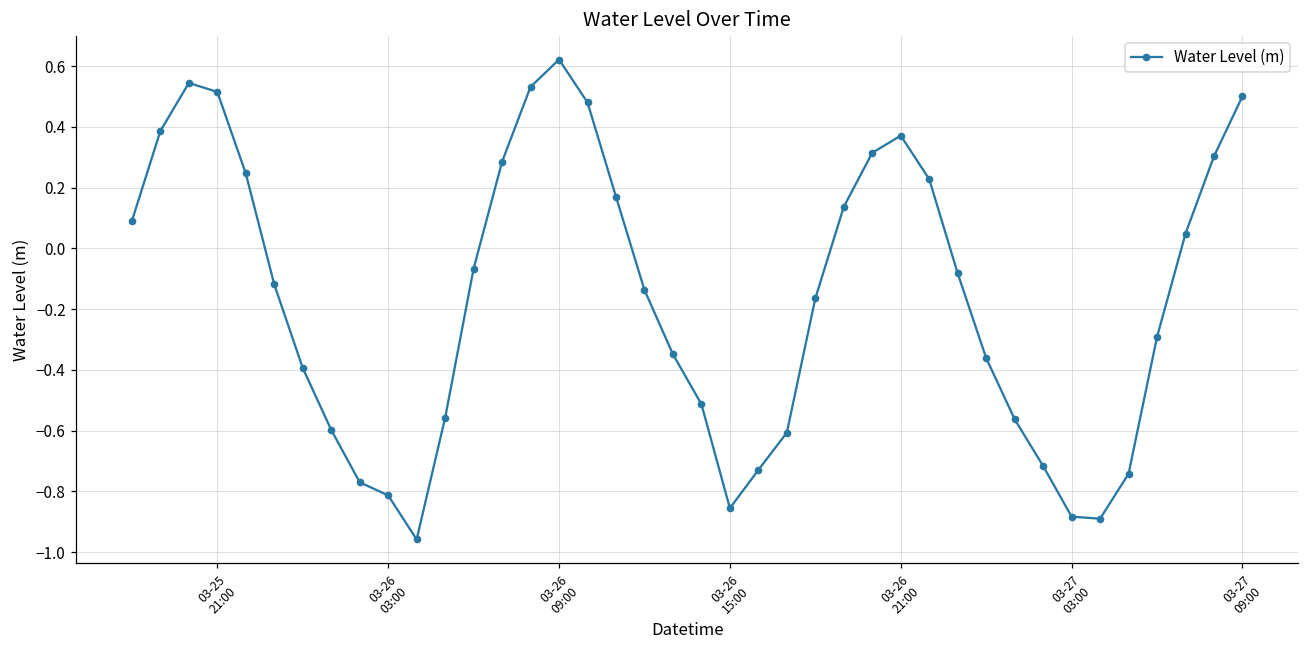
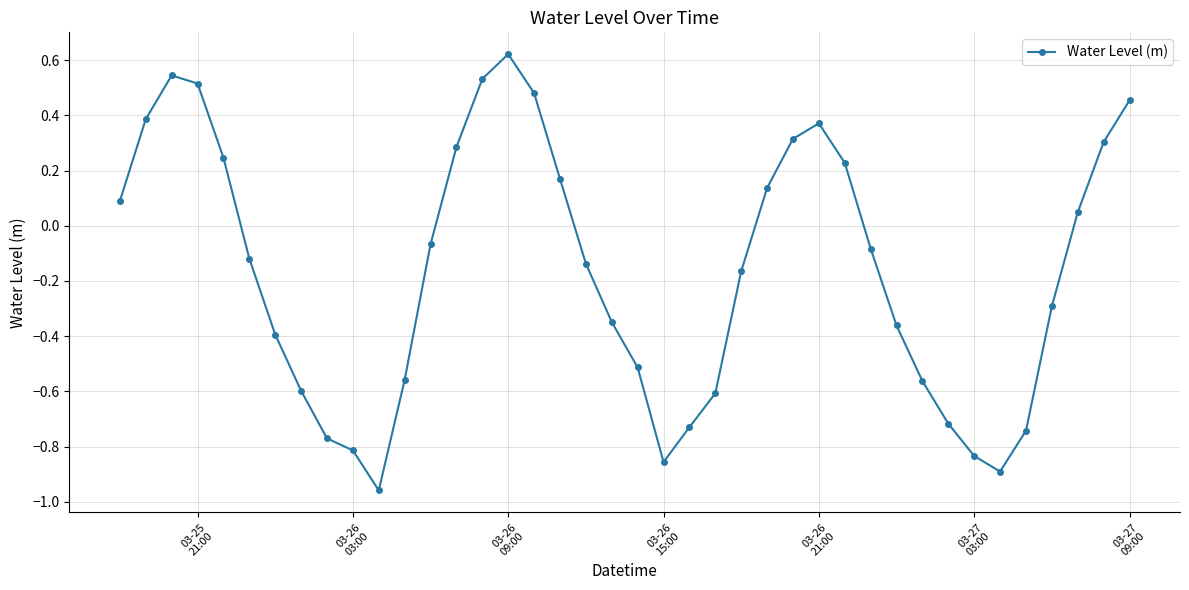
  {
    "03-25 21:00": 0.52,
    "03-26 03:00": -0.81,
    "03-26 09:00": 0.62,
    "03-26 15:00": -0.86,
    "03-26 21:00": 0.37,
-   "03-27 03:00": -0.88,
-   "03-27 09:00": 0.50
+   "03-27 03:00": -0.83,
+   "03-27 09:00": 0.45
  }
